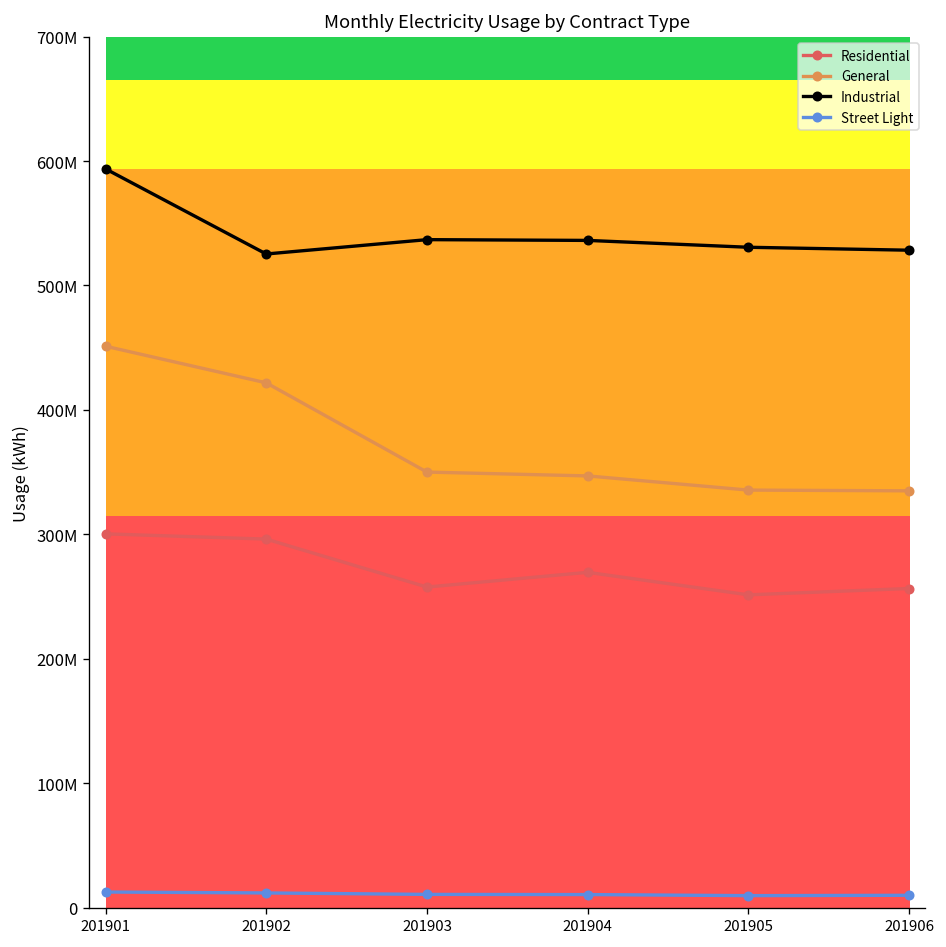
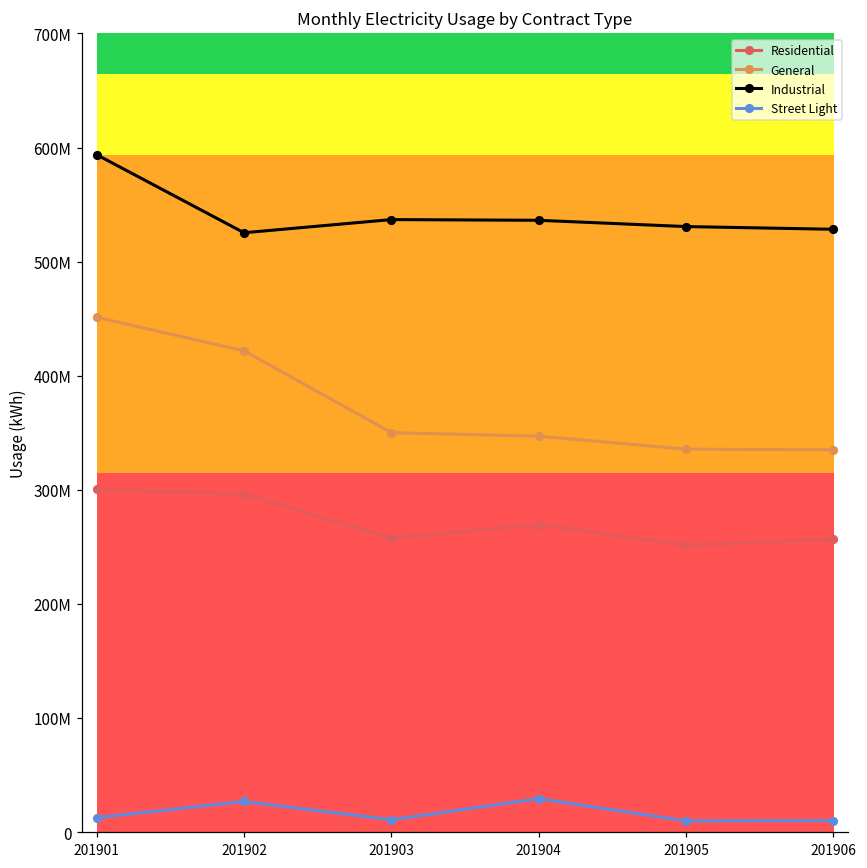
  {
    "Industrial": {
      "201901": 594000000,
      "201902": 525000000,
      "201903": 537000000,
      "201904": 536000000,
      "201905": 531000000,
      "201906": 528000000
    },
    "Street Light": {
      "201901": 13000000,
-     "201902": 12000000,
+     "201902": 27000000,
      "201903": 11000000,
-     "201904": 11000000,
+     "201904": 29000000,
      "201905": 10000000,
      "201906": 10000000
    }
  }
